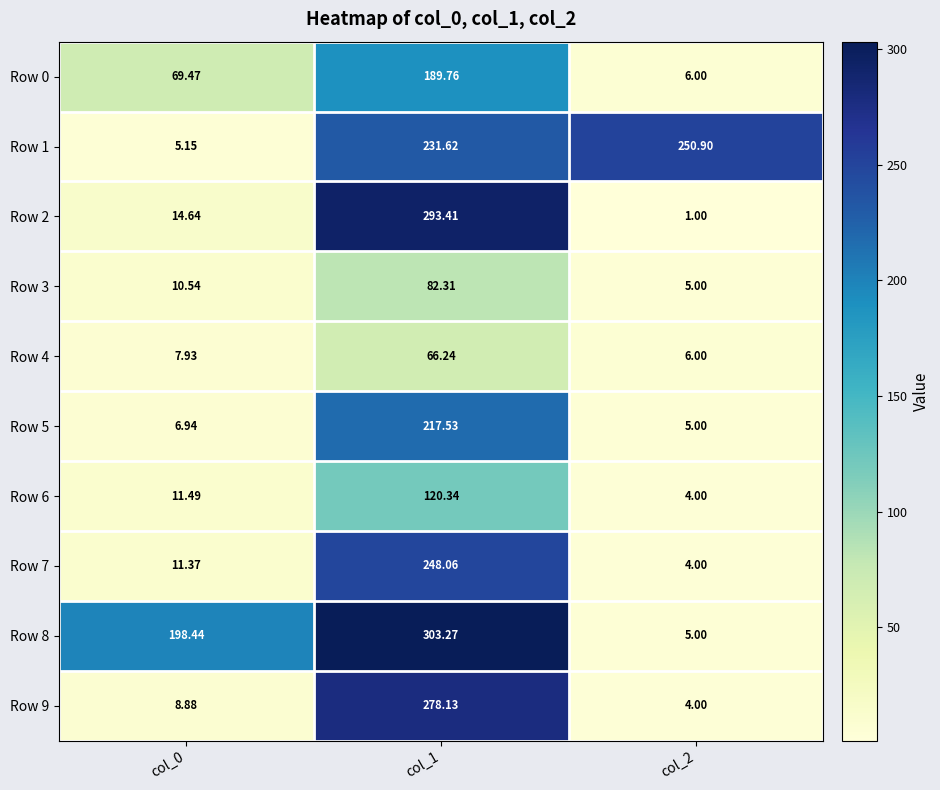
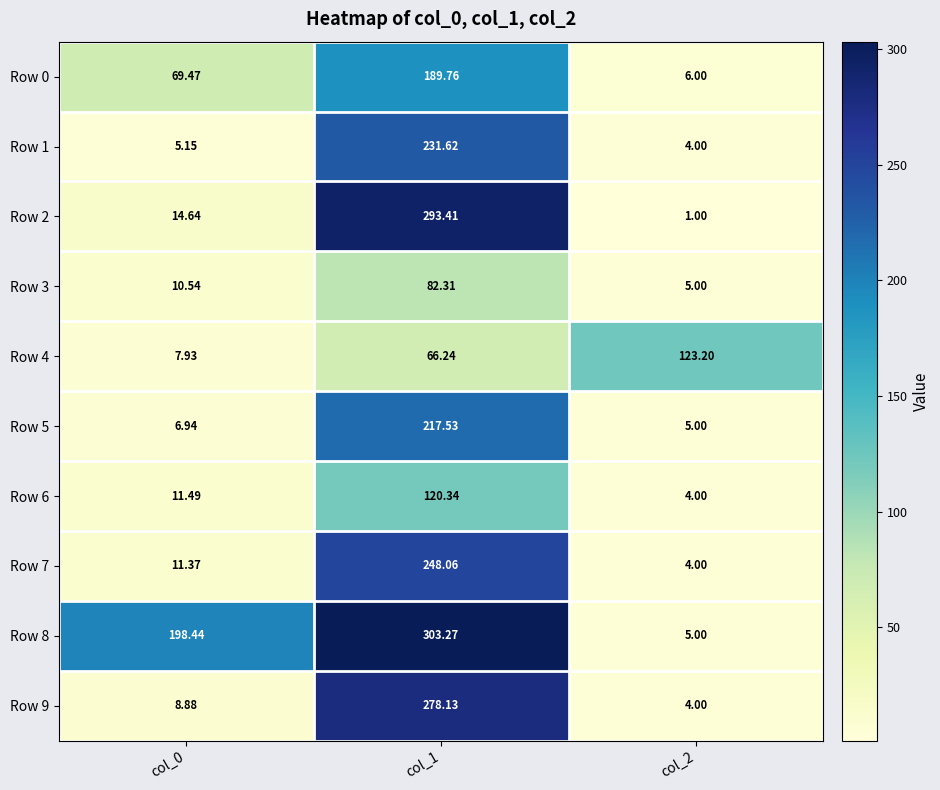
  {
    "Row 0": {
      "col_0": 69.47,
      "col_1": 189.76,
      "col_2": 6.00
    },
    "Row 1": {
      "col_0": 5.15,
      "col_1": 231.62,
-     "col_2": 250.90
+     "col_2": 4.00
    },
    "Row 2": {
      "col_0": 14.64,
      "col_1": 293.41,
      "col_2": 1.00
    },
    "Row 3": {
      "col_0": 10.54,
      "col_1": 82.31,
      "col_2": 5.00
    },
    "Row 4": {
      "col_0": 7.93,
      "col_1": 66.24,
-     "col_2": 6.00
+     "col_2": 123.20
    },
    "Row 5": {
      "col_0": 6.94,
      "col_1": 217.53,
      "col_2": 5.00
    },
    "Row 6": {
      "col_0": 11.49,
      "col_1": 120.34,
      "col_2": 4.00
    },
    "Row 7": {
      "col_0": 11.37,
      "col_1": 248.06,
      "col_2": 4.00
    },
    "Row 8": {
      "col_0": 198.44,
      "col_1": 303.27,
      "col_2": 5.00
    },
    "Row 9": {
      "col_0": 8.88,
      "col_1": 278.13,
      "col_2": 4.00
    }
  }
